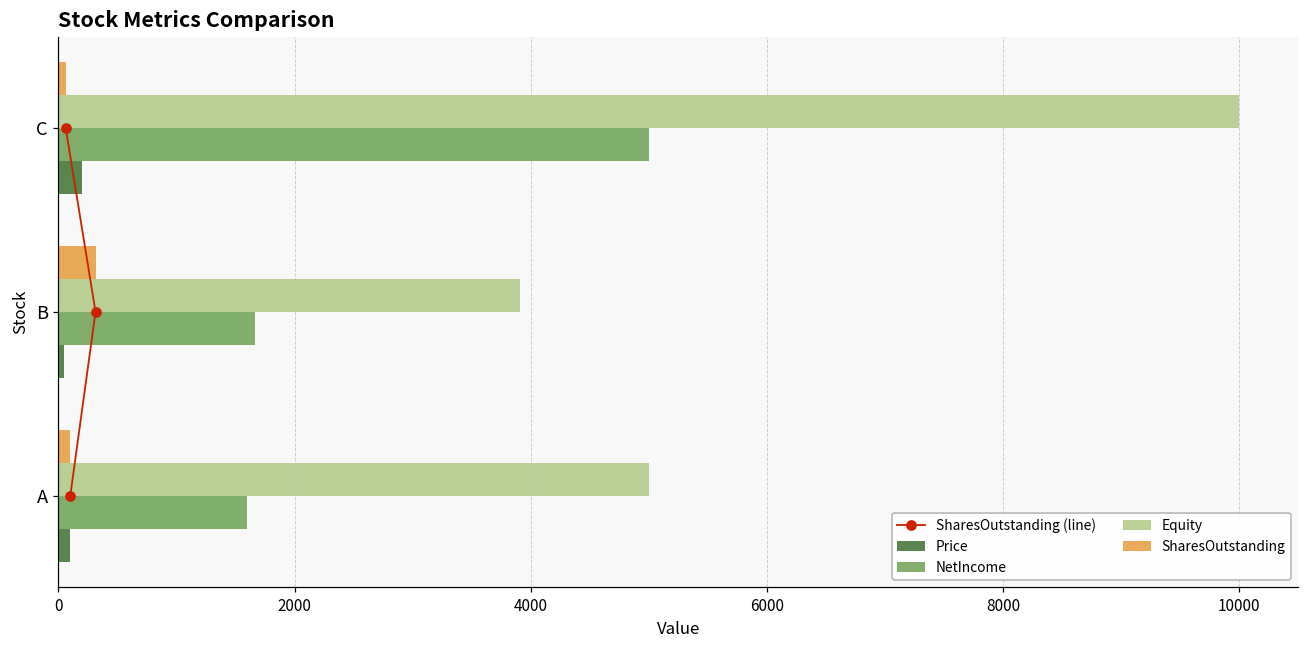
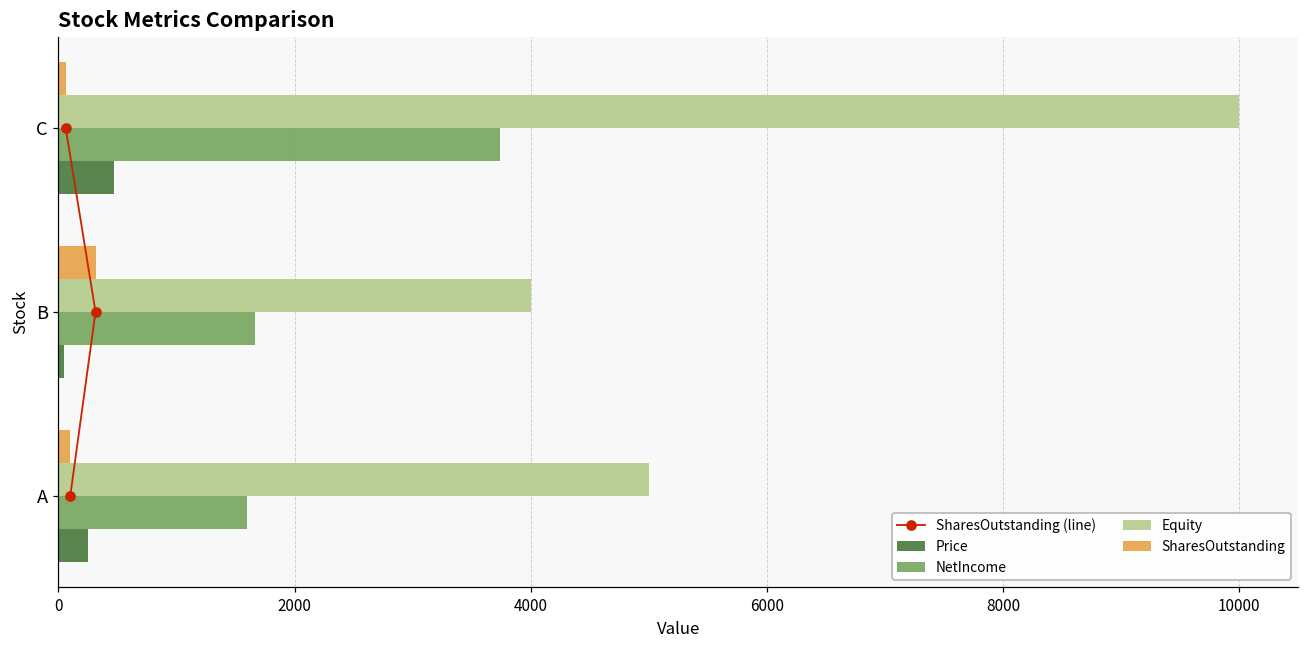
  {
    "Price": {
-     "C": 200,
+     "C": 470,
      "B": 50,
-     "A": 100
+     "A": 250
    },
    "NetIncome": {
-     "C": 5000,
+     "C": 3740,
      "B": 1670,
      "A": 1600
    },
    "Equity": {
      "C": 10000,
-     "B": 3910,
+     "B": 4000,
      "A": 5000
    },
    "SharesOutstanding": {
      "C": 60,
      "B": 310,
      "A": 100
    }
  }
